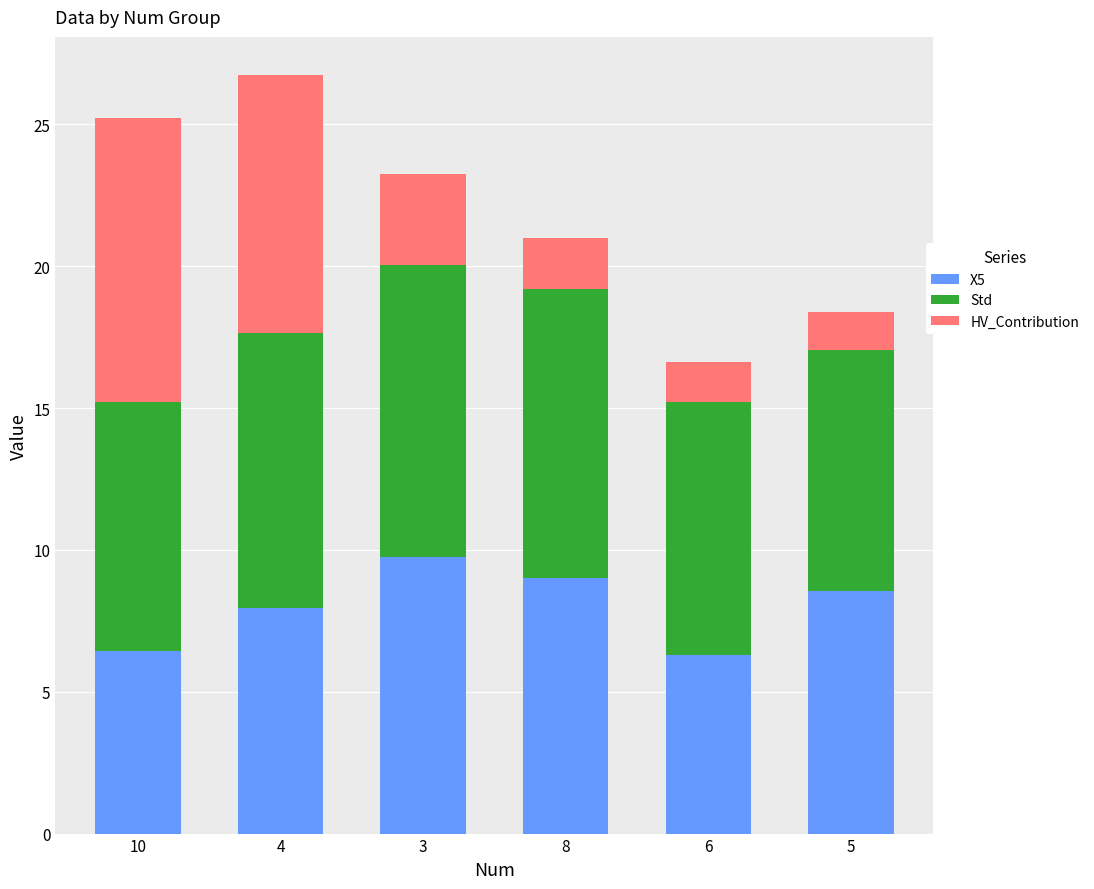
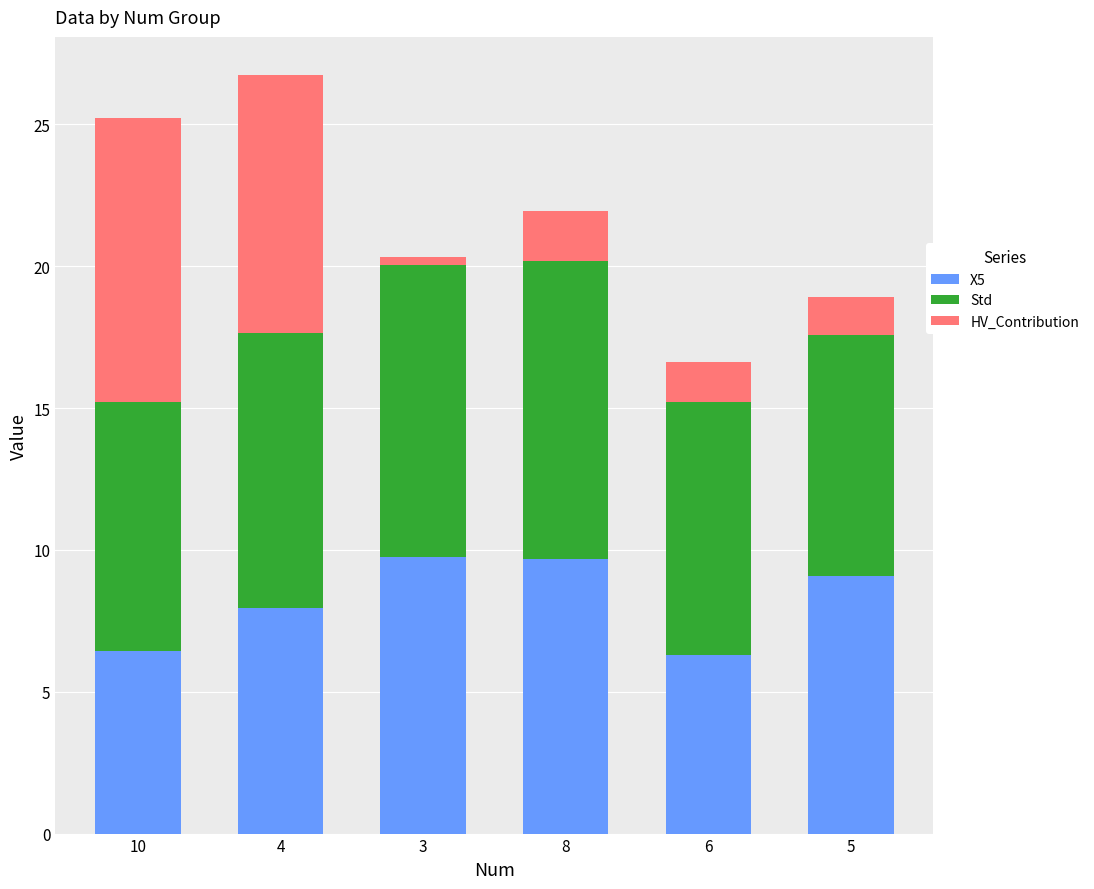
  {
    "X5": {
      "10": 6.4,
      "4": 8.0,
      "3": 9.7,
-     "8": 9.0,
+     "8": 9.7,
      "6": 6.3,
-     "5": 8.6
+     "5": 9.1
    },
    "Std": {
      "10": 8.8,
      "4": 9.7,
      "3": 10.3,
-     "8": 10.2,
+     "8": 10.5,
      "6": 8.9,
      "5": 8.5
    },
    "HV_Contribution": {
      "10": 10.0,
      "4": 9.1,
-     "3": 3.2,
+     "3": 0.3,
      "8": 1.8,
      "6": 1.4,
      "5": 1.4
    }
  }
